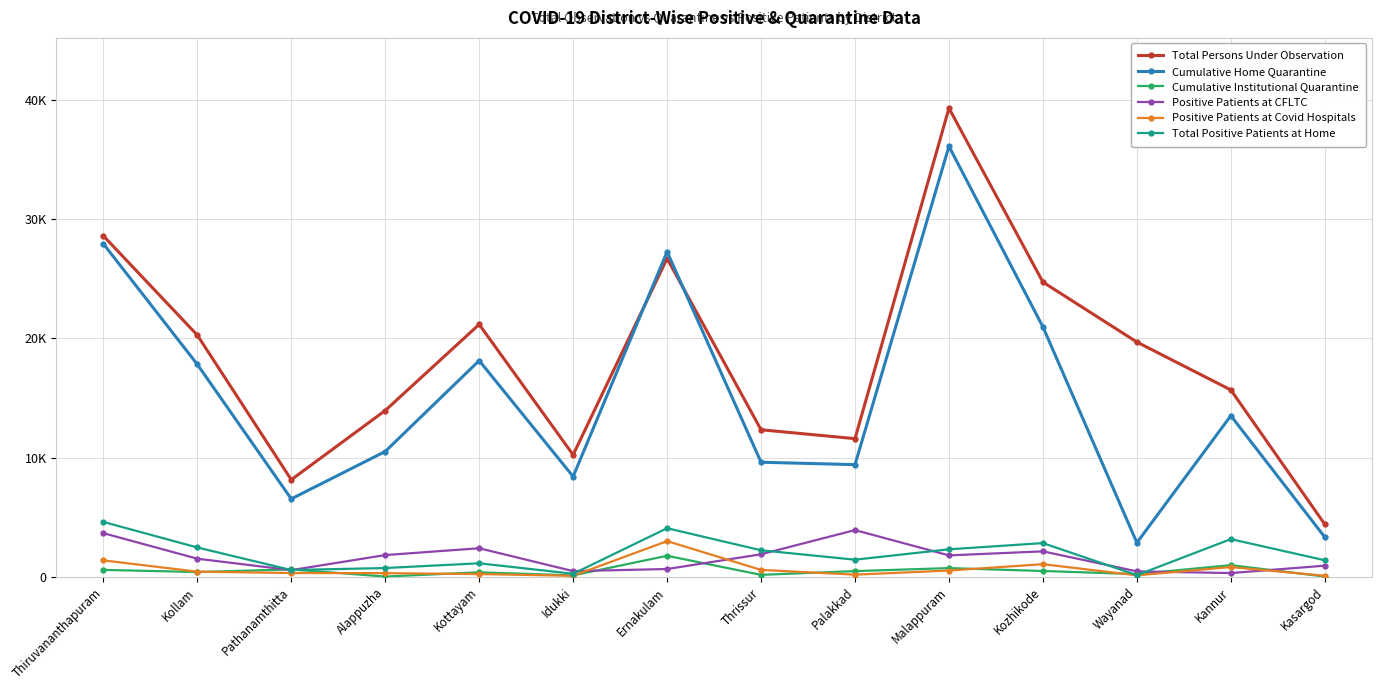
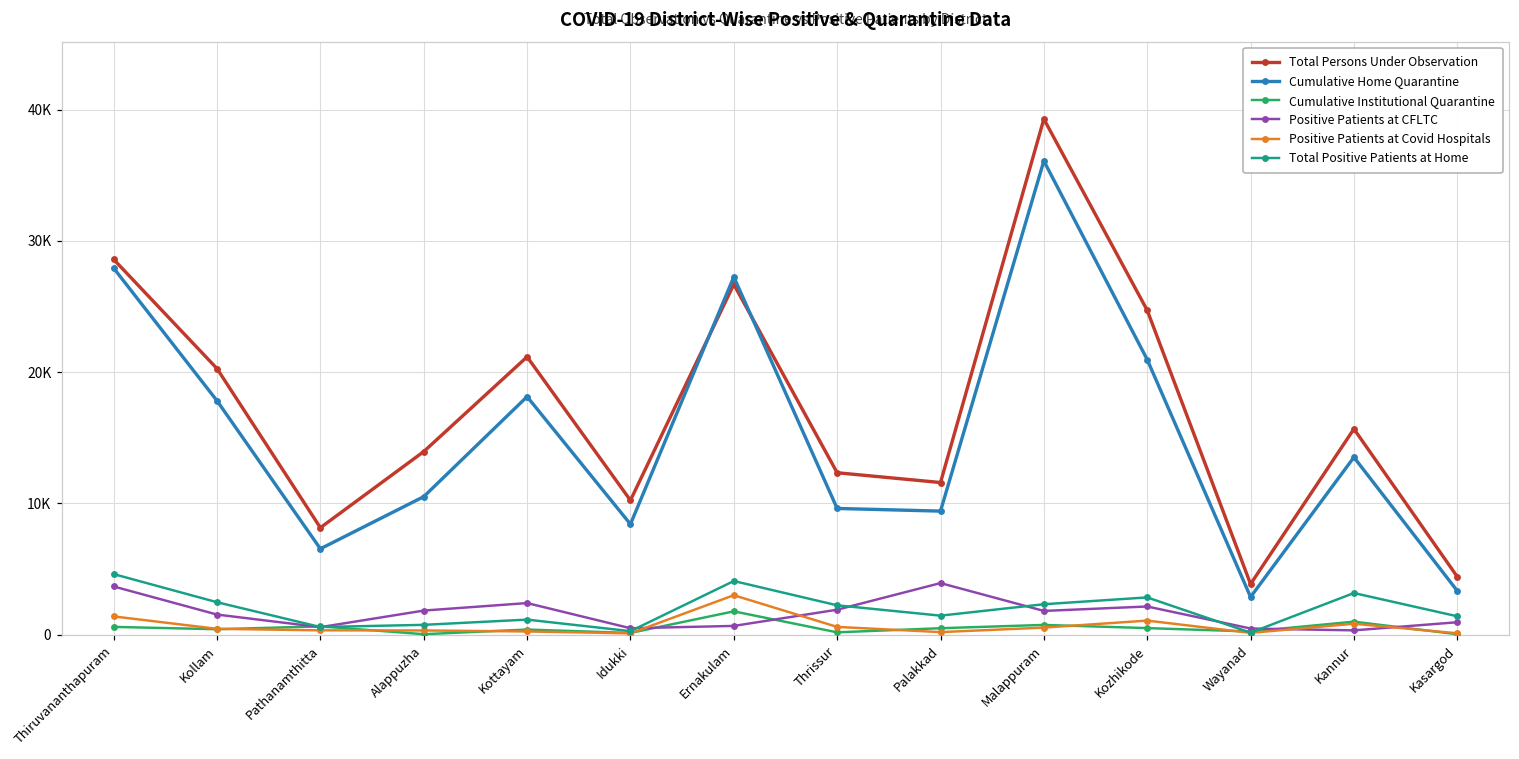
  {
    "Total Persons Under Observation": {
      "Thiruvananthapuram": 28600,
      "Kollam": 20300,
      "Pathanamthitta": 8100,
      "Alappuzha": 13900,
      "Kottayam": 21200,
      "Idukki": 10200,
      "Ernakulam": 26700,
      "Thrissur": 12300,
      "Palakkad": 11600,
      "Malappuram": 39300,
      "Kozhikode": 24700,
-     "Wayanad": 19700,
+     "Wayanad": 3900,
      "Kannur": 15700,
      "Kasargod": 4400
    },
    "Cumulative Home Quarantine": {
      "Thiruvananthapuram": 27900,
      "Kollam": 17800,
      "Pathanamthitta": 6500,
      "Alappuzha": 10500,
      "Kottayam": 18100,
      "Idukki": 8400,
      "Ernakulam": 27300,
      "Thrissur": 9600,
      "Palakkad": 9400,
      "Malappuram": 36100,
      "Kozhikode": 21000,
      "Wayanad": 2900,
      "Kannur": 13500,
      "Kasargod": 3300
    },
    "Positive Patients at CFLTC": {
      "Thiruvananthapuram": 3700,
      "Kollam": 1500,
      "Alappuzha": 1800,
      "Kottayam": 2400,
      "Idukki": 500,
      "Ernakulam": 700,
      "Thrissur": 1900,
      "Palakkad": 3900,
      "Malappuram": 1800,
      "Kozhikode": 2100,
      "Wayanad": 500,
      "Kannur": 300,
      "Kasargod": 900
    },
    "Positive Patients at Covid Hospitals": {
      "Thiruvananthapuram": 1400,
      "Pathanamthitta": 300,
      "Alappuzha": 300,
      "Ernakulam": 3000,
      "Thrissur": 600,
      "Palakkad": 200,
      "Kozhikode": 1100
    }
  }
